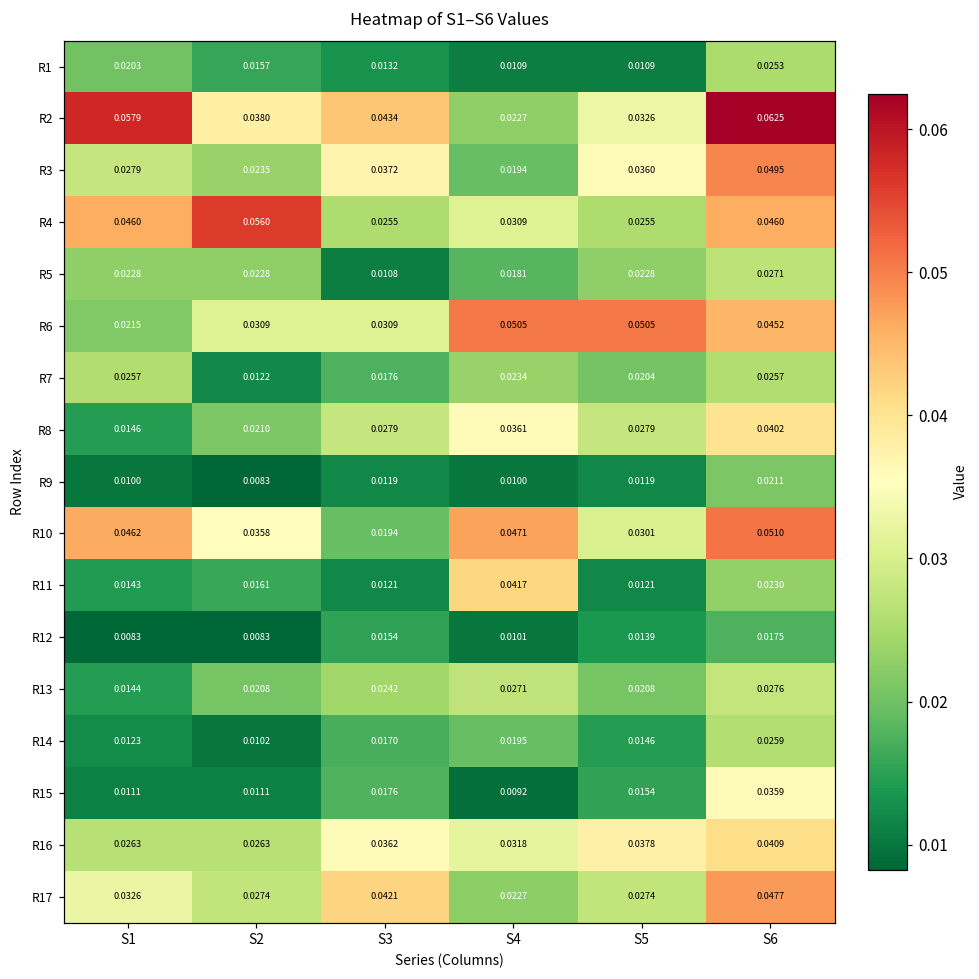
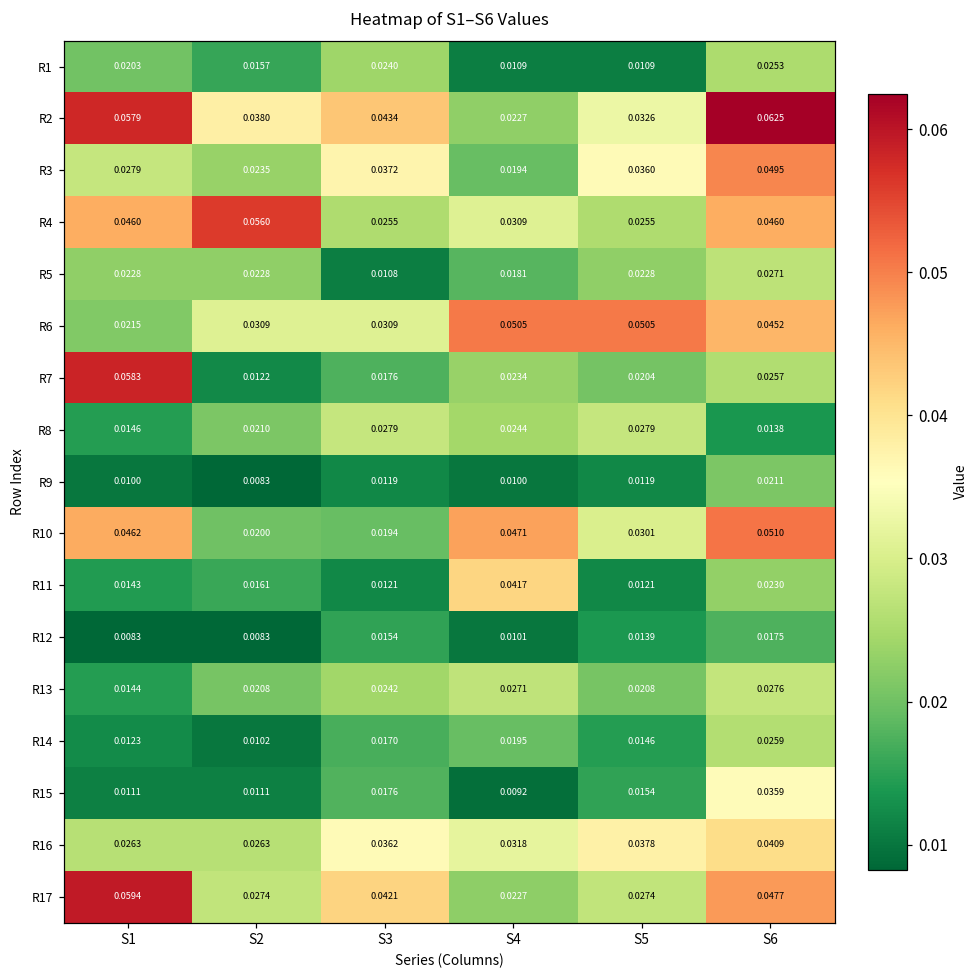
  {
    "R1": {
      "S1": 0.0203,
      "S2": 0.0157,
-     "S3": 0.0132,
+     "S3": 0.0240,
      "S4": 0.0109,
      "S5": 0.0109,
      "S6": 0.0253
    },
    "R2": {
      "S1": 0.0579,
      "S2": 0.0380,
      "S3": 0.0434,
      "S4": 0.0227,
      "S5": 0.0326,
      "S6": 0.0625
    },
    "R3": {
      "S1": 0.0279,
      "S2": 0.0235,
      "S3": 0.0372,
      "S4": 0.0194,
      "S5": 0.0360,
      "S6": 0.0495
    },
    "R4": {
      "S1": 0.0460,
      "S2": 0.0560,
      "S3": 0.0255,
      "S4": 0.0309,
      "S5": 0.0255,
      "S6": 0.0460
    },
    "R5": {
      "S1": 0.0228,
      "S2": 0.0228,
      "S3": 0.0108,
      "S4": 0.0181,
      "S5": 0.0228,
      "S6": 0.0271
    },
    "R6": {
      "S1": 0.0215,
      "S2": 0.0309,
      "S3": 0.0309,
      "S4": 0.0505,
      "S5": 0.0505,
      "S6": 0.0452
    },
    "R7": {
-     "S1": 0.0257,
+     "S1": 0.0583,
      "S2": 0.0122,
      "S3": 0.0176,
      "S4": 0.0234,
      "S5": 0.0204,
      "S6": 0.0257
    },
    "R8": {
      "S1": 0.0146,
      "S2": 0.0210,
      "S3": 0.0279,
-     "S4": 0.0361,
+     "S4": 0.0244,
      "S5": 0.0279,
-     "S6": 0.0402
+     "S6": 0.0138
    },
    "R9": {
      "S1": 0.0100,
      "S2": 0.0083,
      "S3": 0.0119,
      "S4": 0.0100,
      "S5": 0.0119,
      "S6": 0.0211
    },
    "R10": {
      "S1": 0.0462,
-     "S2": 0.0358,
+     "S2": 0.0200,
      "S3": 0.0194,
      "S4": 0.0471,
      "S5": 0.0301,
      "S6": 0.0510
    },
    "R11": {
      "S1": 0.0143,
      "S2": 0.0161,
      "S3": 0.0121,
      "S4": 0.0417,
      "S5": 0.0121,
      "S6": 0.0230
    },
    "R12": {
      "S1": 0.0083,
      "S2": 0.0083,
      "S3": 0.0154,
      "S4": 0.0101,
      "S5": 0.0139,
      "S6": 0.0175
    },
    "R13": {
      "S1": 0.0144,
      "S2": 0.0208,
      "S3": 0.0242,
      "S4": 0.0271,
      "S5": 0.0208,
      "S6": 0.0276
    },
    "R14": {
      "S1": 0.0123,
      "S2": 0.0102,
      "S3": 0.0170,
      "S4": 0.0195,
      "S5": 0.0146,
      "S6": 0.0259
    },
    "R15": {
      "S1": 0.0111,
      "S2": 0.0111,
      "S3": 0.0176,
      "S4": 0.0092,
      "S5": 0.0154,
      "S6": 0.0359
    },
    "R16": {
      "S1": 0.0263,
      "S2": 0.0263,
      "S3": 0.0362,
      "S4": 0.0318,
      "S5": 0.0378,
      "S6": 0.0409
    },
    "R17": {
-     "S1": 0.0326,
+     "S1": 0.0594,
      "S2": 0.0274,
      "S3": 0.0421,
      "S4": 0.0227,
      "S5": 0.0274,
      "S6": 0.0477
    }
  }
